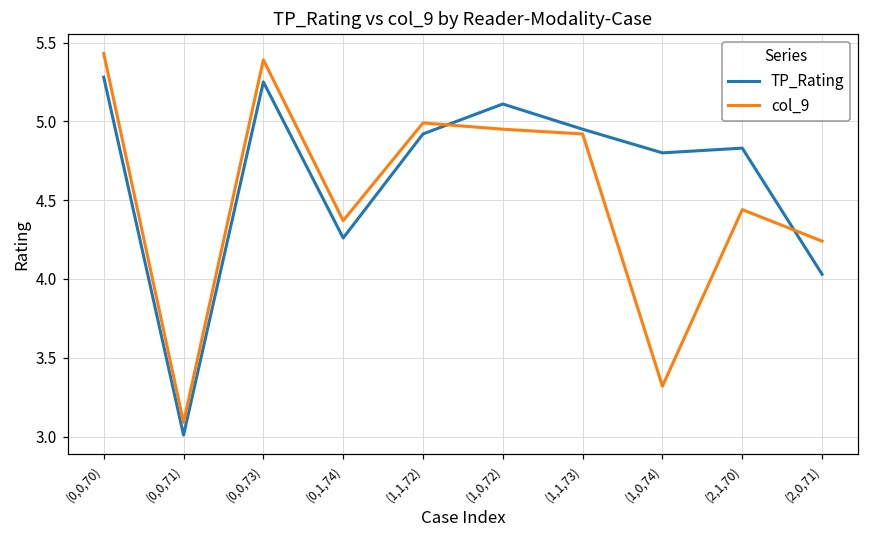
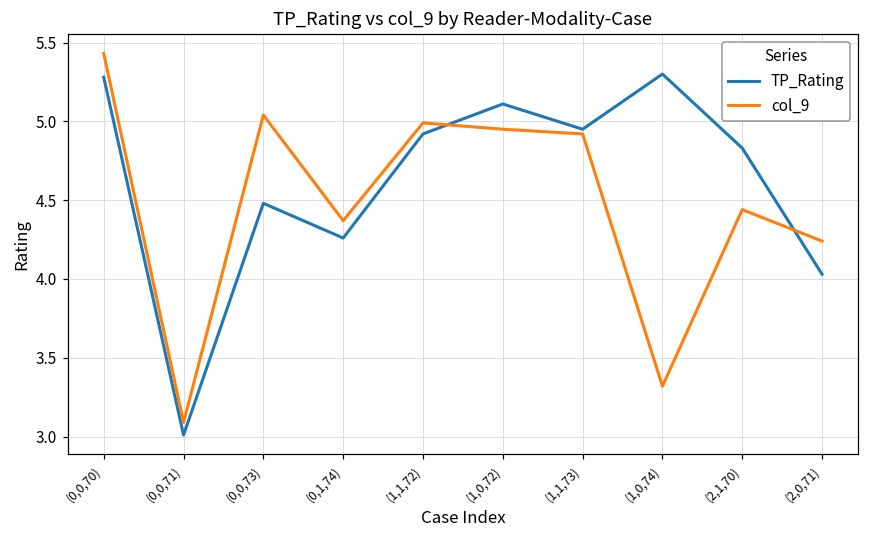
  {
    "TP_Rating": {
      "(0,0,70)": 5.28,
      "(0,0,71)": 3.01,
-     "(0,0,73)": 5.25,
+     "(0,0,73)": 4.48,
      "(0,1,74)": 4.26,
      "(1,1,72)": 4.92,
      "(1,0,72)": 5.11,
      "(1,1,73)": 4.95,
-     "(1,0,74)": 4.8,
+     "(1,0,74)": 5.3,
      "(2,1,70)": 4.83,
      "(2,0,71)": 4.03
    },
    "col_9": {
      "(0,0,70)": 5.43,
      "(0,0,71)": 3.09,
-     "(0,0,73)": 5.39,
+     "(0,0,73)": 5.04,
      "(0,1,74)": 4.37,
      "(1,1,72)": 4.99,
      "(1,0,72)": 4.95,
      "(1,1,73)": 4.92,
      "(1,0,74)": 3.32,
      "(2,1,70)": 4.44,
      "(2,0,71)": 4.24
    }
  }
